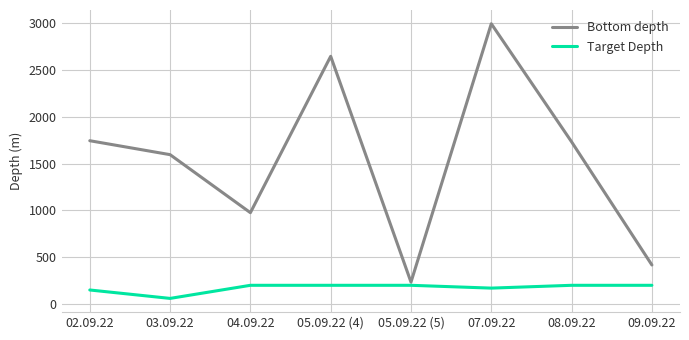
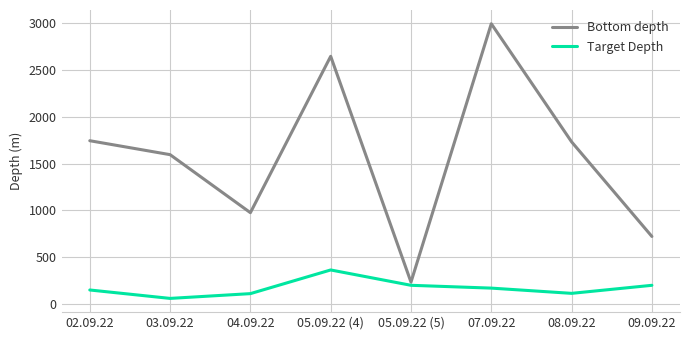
  {
    "Bottom depth": {
      "02.09.22": 1700,
      "03.09.22": 1600,
      "04.09.22": 1000,
      "05.09.22 (4)": 2600,
      "05.09.22 (5)": 200,
      "07.09.22": 3000,
      "08.09.22": 1700,
-     "09.09.22": 400
+     "09.09.22": 700
    },
    "Target Depth": {
      "02.09.22": 200,
      "03.09.22": 100,
-     "04.09.22": 200,
-     "05.09.22 (4)": 200,
+     "04.09.22": 100,
+     "05.09.22 (4)": 400,
      "05.09.22 (5)": 200,
      "07.09.22": 200,
-     "08.09.22": 200,
+     "08.09.22": 100,
      "09.09.22": 200
    }
  }
